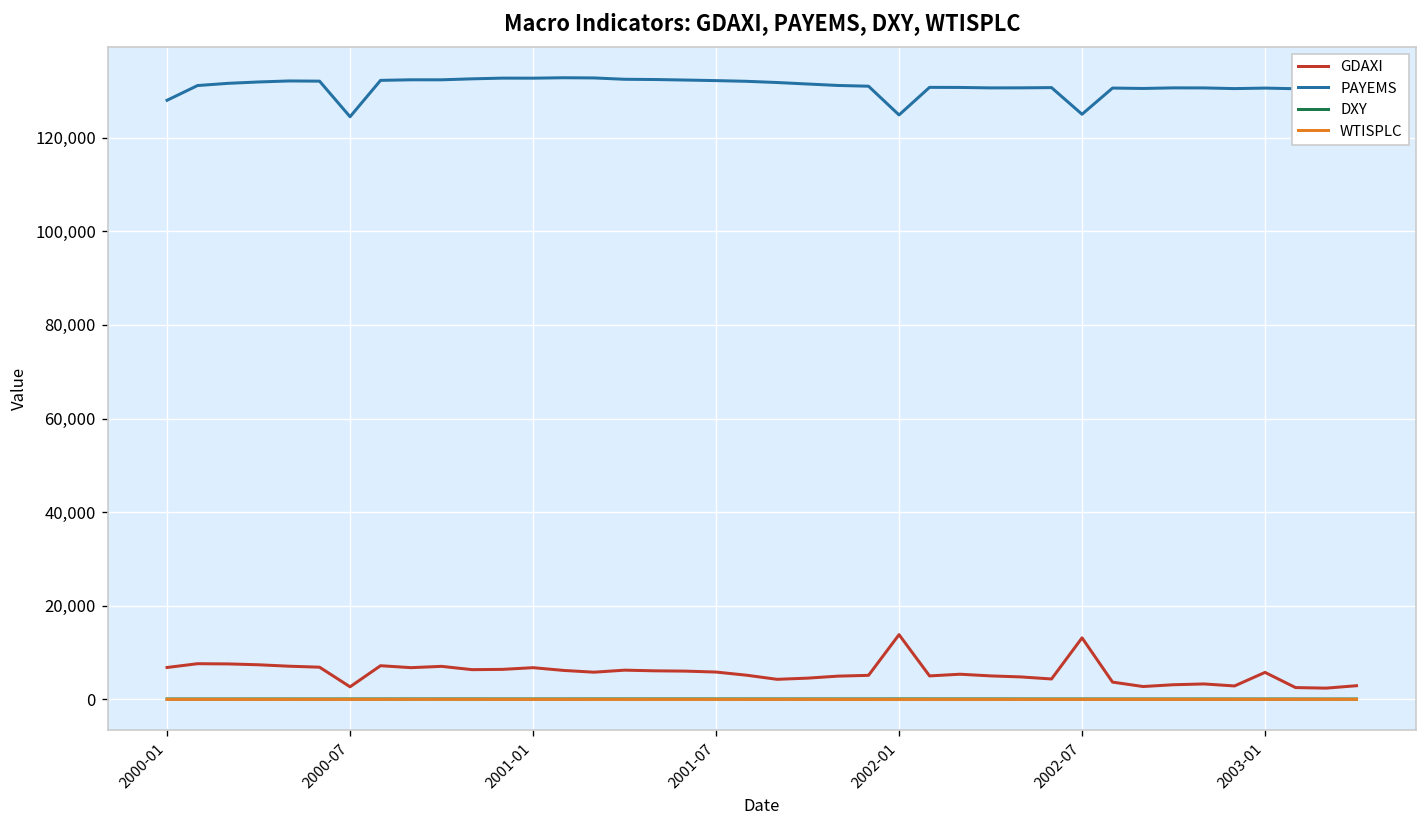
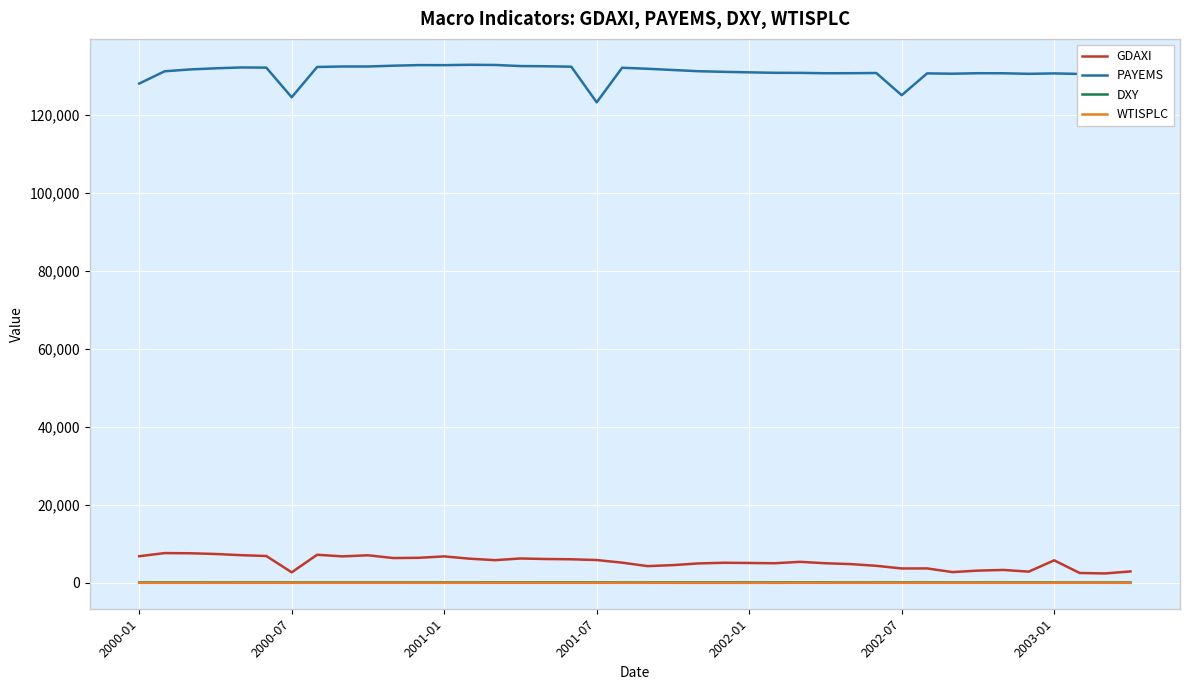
  {
    "GDAXI": {
      "2000-01": "7,000",
      "2000-07": "3,000",
      "2001-01": "7,000",
      "2001-07": "6,000",
-     "2002-01": "14,000",
-     "2002-07": "13,000",
+     "2002-01": "5,000",
+     "2002-07": "4,000",
      "2003-01": "6,000"
    },
    "PAYEMS": {
      "2000-01": "128,000",
      "2000-07": "124,000",
      "2001-01": "133,000",
-     "2001-07": "132,000",
-     "2002-01": "125,000",
+     "2001-07": "123,000",
+     "2002-01": "131,000",
      "2002-07": "125,000",
      "2003-01": "131,000"
    }
  }
